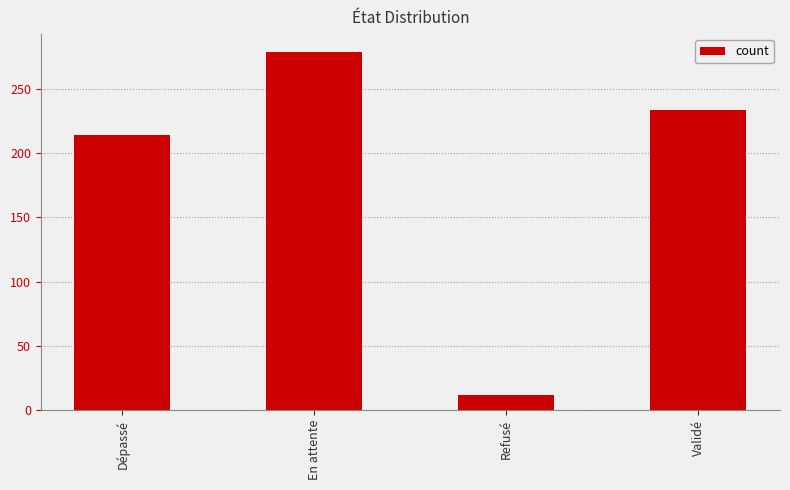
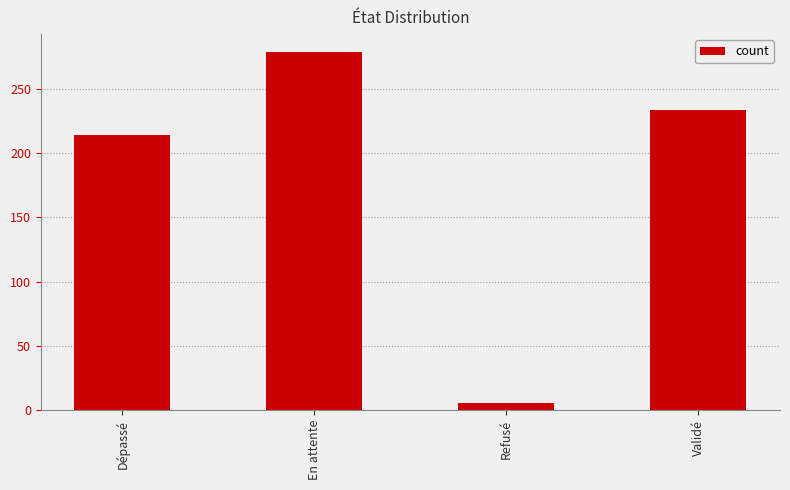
  {
    "Dépassé": 214,
    "En attente": 279,
-   "Refusé": 12,
+   "Refusé": 5,
    "Validé": 234
  }
